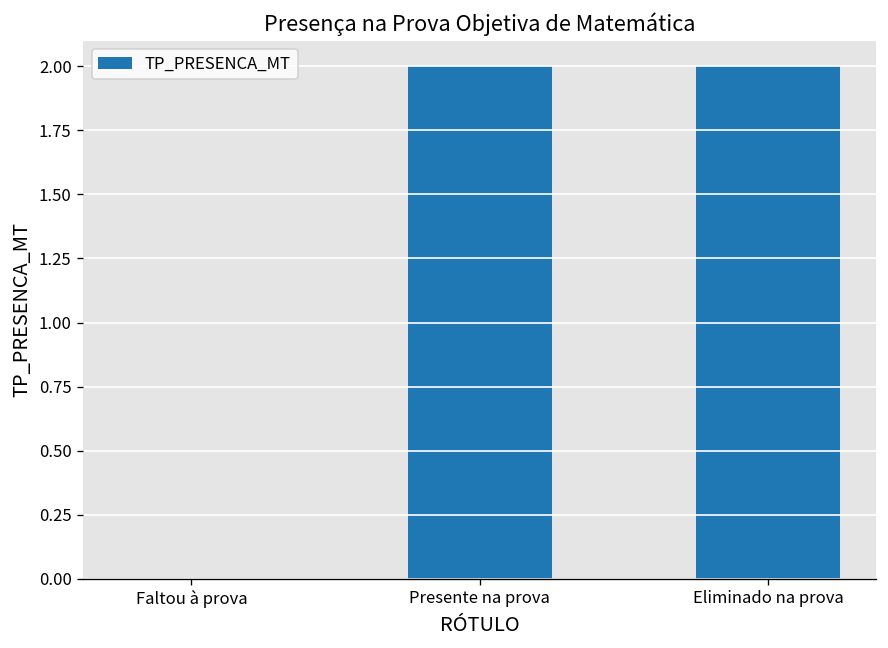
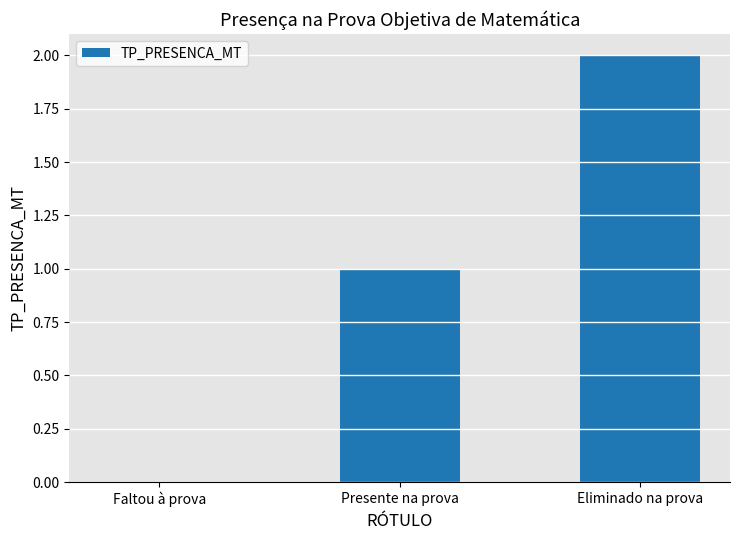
  {
    "Faltou à prova": 0,
-   "Presente na prova": 2,
+   "Presente na prova": 1,
    "Eliminado na prova": 2
  }
